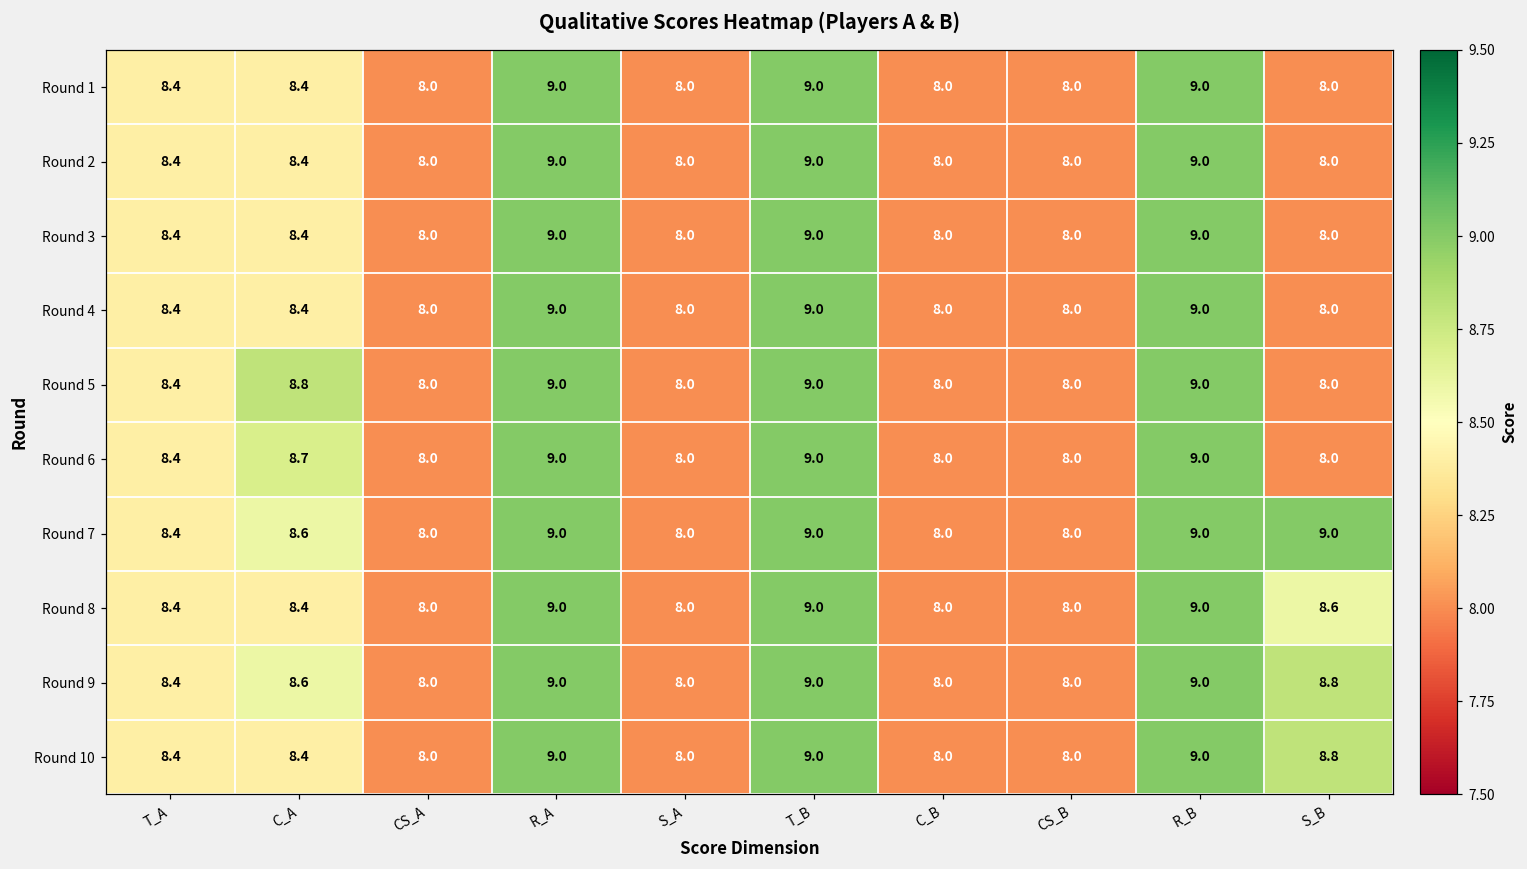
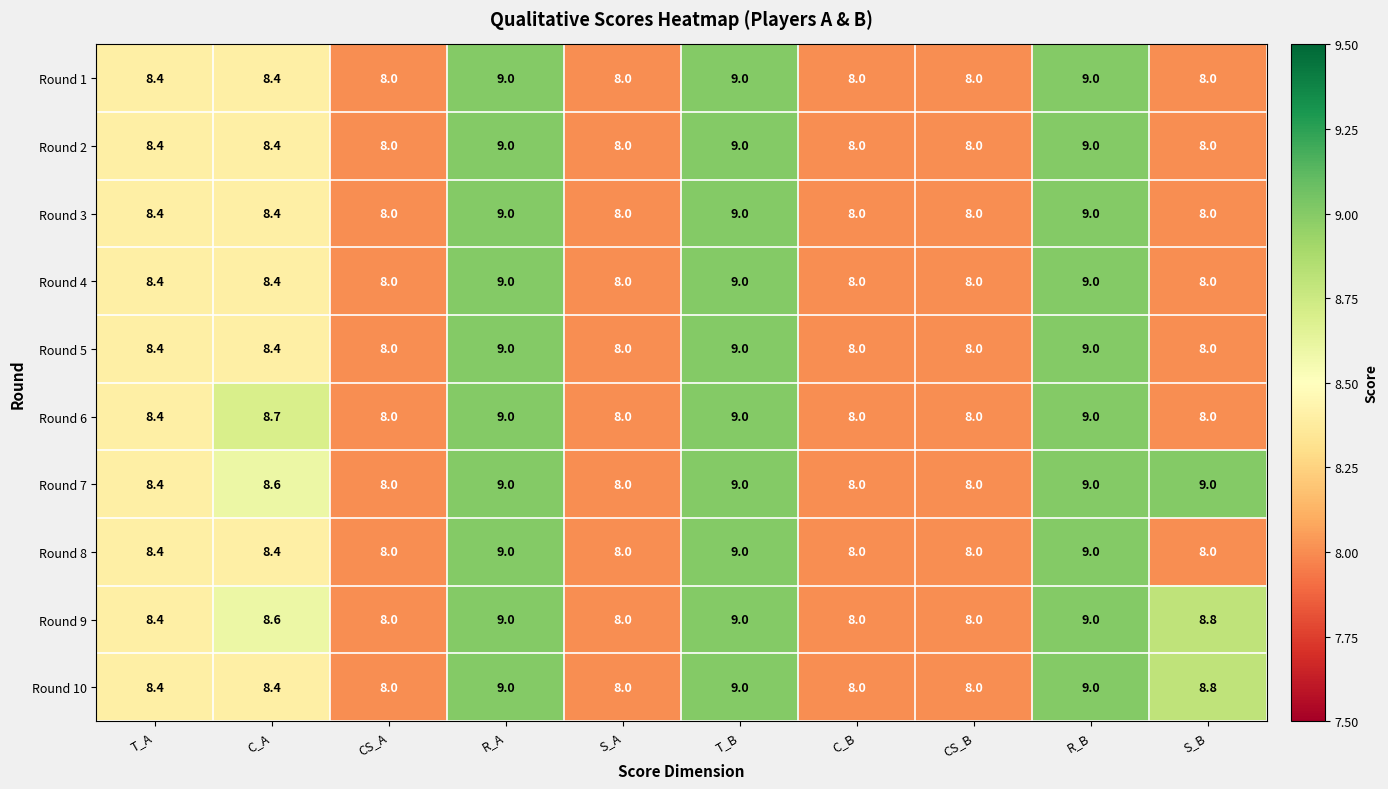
  {
    "Round 1": {
      "T_A": 8.4,
      "C_A": 8.4,
      "CS_A": 8.0,
      "R_A": 9.0,
      "S_A": 8.0,
      "T_B": 9.0,
      "C_B": 8.0,
      "CS_B": 8.0,
      "R_B": 9.0,
      "S_B": 8.0
    },
    "Round 2": {
      "T_A": 8.4,
      "C_A": 8.4,
      "CS_A": 8.0,
      "R_A": 9.0,
      "S_A": 8.0,
      "T_B": 9.0,
      "C_B": 8.0,
      "CS_B": 8.0,
      "R_B": 9.0,
      "S_B": 8.0
    },
    "Round 3": {
      "T_A": 8.4,
      "C_A": 8.4,
      "CS_A": 8.0,
      "R_A": 9.0,
      "S_A": 8.0,
      "T_B": 9.0,
      "C_B": 8.0,
      "CS_B": 8.0,
      "R_B": 9.0,
      "S_B": 8.0
    },
    "Round 4": {
      "T_A": 8.4,
      "C_A": 8.4,
      "CS_A": 8.0,
      "R_A": 9.0,
      "S_A": 8.0,
      "T_B": 9.0,
      "C_B": 8.0,
      "CS_B": 8.0,
      "R_B": 9.0,
      "S_B": 8.0
    },
    "Round 5": {
      "T_A": 8.4,
-     "C_A": 8.8,
+     "C_A": 8.4,
      "CS_A": 8.0,
      "R_A": 9.0,
      "S_A": 8.0,
      "T_B": 9.0,
      "C_B": 8.0,
      "CS_B": 8.0,
      "R_B": 9.0,
      "S_B": 8.0
    },
    "Round 6": {
      "T_A": 8.4,
      "C_A": 8.7,
      "CS_A": 8.0,
      "R_A": 9.0,
      "S_A": 8.0,
      "T_B": 9.0,
      "C_B": 8.0,
      "CS_B": 8.0,
      "R_B": 9.0,
      "S_B": 8.0
    },
    "Round 7": {
      "T_A": 8.4,
      "C_A": 8.6,
      "CS_A": 8.0,
      "R_A": 9.0,
      "S_A": 8.0,
      "T_B": 9.0,
      "C_B": 8.0,
      "CS_B": 8.0,
      "R_B": 9.0,
      "S_B": 9.0
    },
    "Round 8": {
      "T_A": 8.4,
      "C_A": 8.4,
      "CS_A": 8.0,
      "R_A": 9.0,
      "S_A": 8.0,
      "T_B": 9.0,
      "C_B": 8.0,
      "CS_B": 8.0,
      "R_B": 9.0,
-     "S_B": 8.6
+     "S_B": 8.0
    },
    "Round 9": {
      "T_A": 8.4,
      "C_A": 8.6,
      "CS_A": 8.0,
      "R_A": 9.0,
      "S_A": 8.0,
      "T_B": 9.0,
      "C_B": 8.0,
      "CS_B": 8.0,
      "R_B": 9.0,
      "S_B": 8.8
    },
    "Round 10": {
      "T_A": 8.4,
      "C_A": 8.4,
      "CS_A": 8.0,
      "R_A": 9.0,
      "S_A": 8.0,
      "T_B": 9.0,
      "C_B": 8.0,
      "CS_B": 8.0,
      "R_B": 9.0,
      "S_B": 8.8
    }
  }
